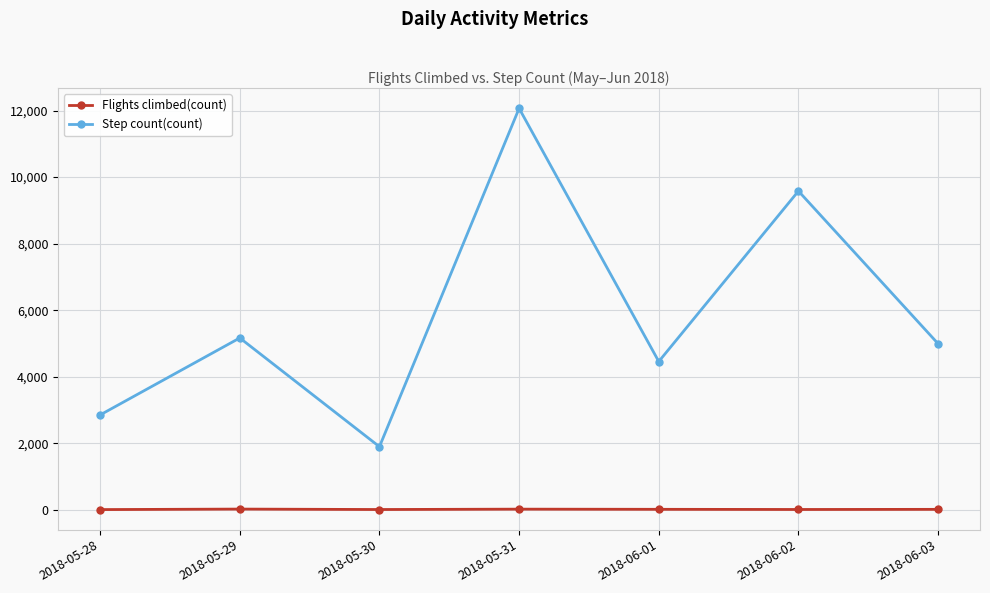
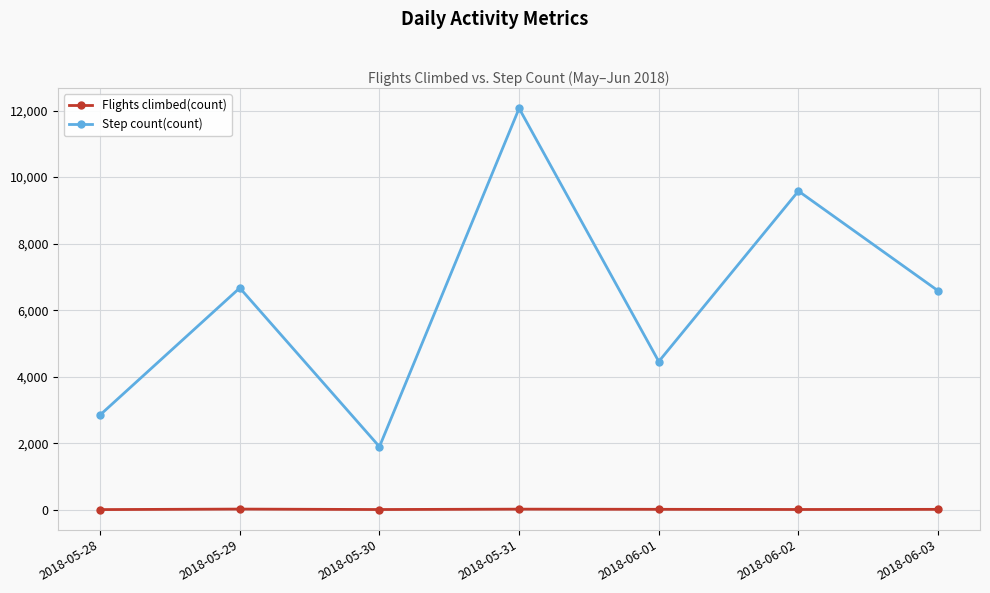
  {
    "Flights climbed(count)": {
      "2018-05-28": "0",
      "2018-05-29": "0",
      "2018-05-30": "0",
      "2018-05-31": "0",
      "2018-06-01": "0",
      "2018-06-02": "0",
      "2018-06-03": "0"
    },
    "Step count(count)": {
      "2018-05-28": "2,900",
-     "2018-05-29": "5,200",
+     "2018-05-29": "6,700",
      "2018-05-30": "1,900",
      "2018-05-31": "12,100",
      "2018-06-01": "4,500",
      "2018-06-02": "9,600",
-     "2018-06-03": "5,000"
+     "2018-06-03": "6,600"
    }
  }
